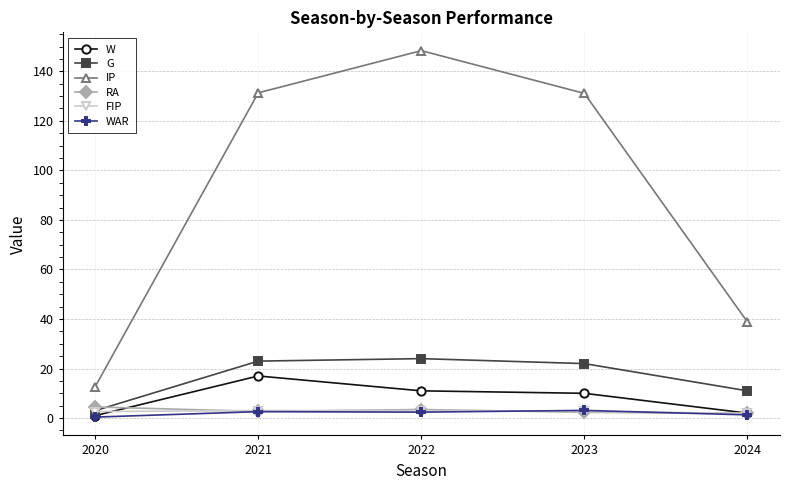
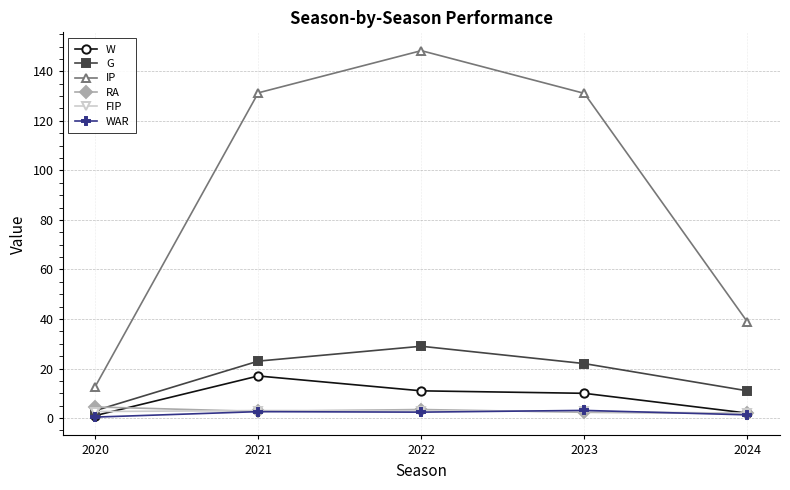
  {
    "W": {
      "2021": 17,
      "2022": 11,
      "2023": 10
    },
    "G": {
      "2021": 23,
-     "2022": 24,
+     "2022": 29,
      "2023": 22,
      "2024": 11
    },
    "IP": {
      "2020": 13,
      "2021": 131,
      "2022": 148,
      "2023": 131,
      "2024": 39
    }
  }
